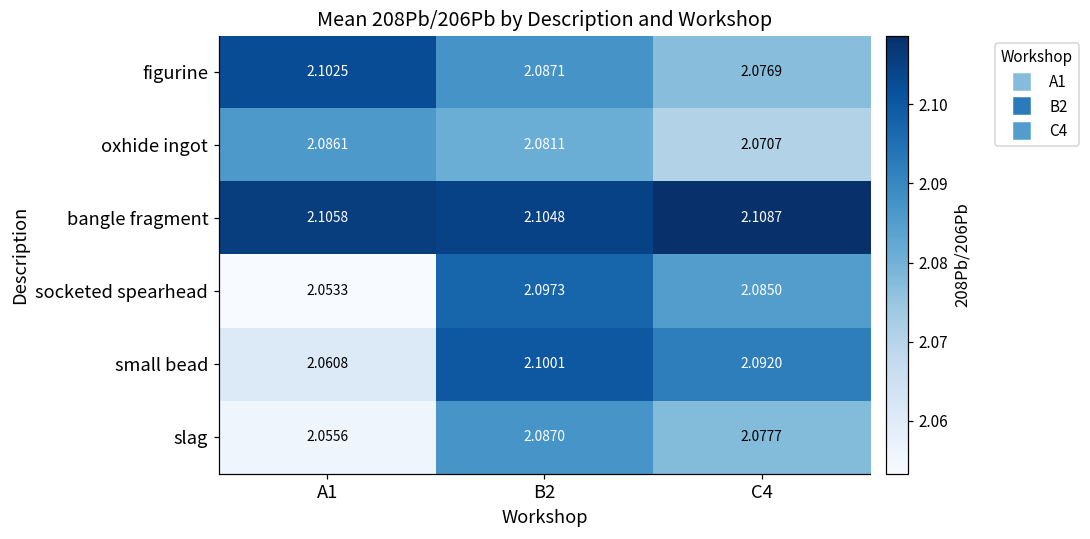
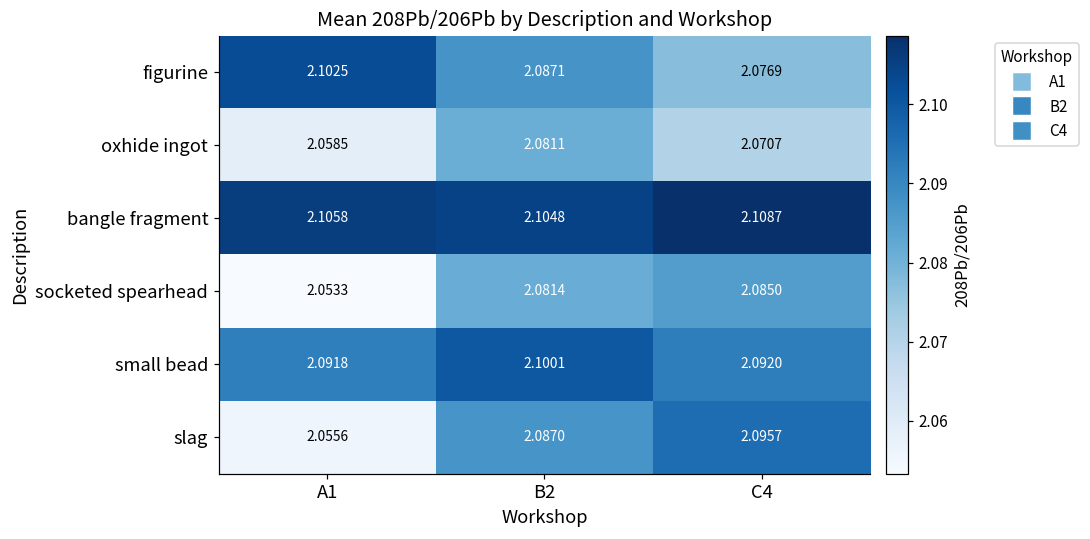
  {
    "figurine": {
      "A1": 2.1025,
      "B2": 2.0871,
      "C4": 2.0769
    },
    "oxhide ingot": {
-     "A1": 2.0861,
+     "A1": 2.0585,
      "B2": 2.0811,
      "C4": 2.0707
    },
    "bangle fragment": {
      "A1": 2.1058,
      "B2": 2.1048,
      "C4": 2.1087
    },
    "socketed spearhead": {
      "A1": 2.0533,
-     "B2": 2.0973,
+     "B2": 2.0814,
      "C4": 2.0850
    },
    "small bead": {
-     "A1": 2.0608,
+     "A1": 2.0918,
      "B2": 2.1001,
      "C4": 2.0920
    },
    "slag": {
      "A1": 2.0556,
      "B2": 2.0870,
-     "C4": 2.0777
+     "C4": 2.0957
    }
  }
